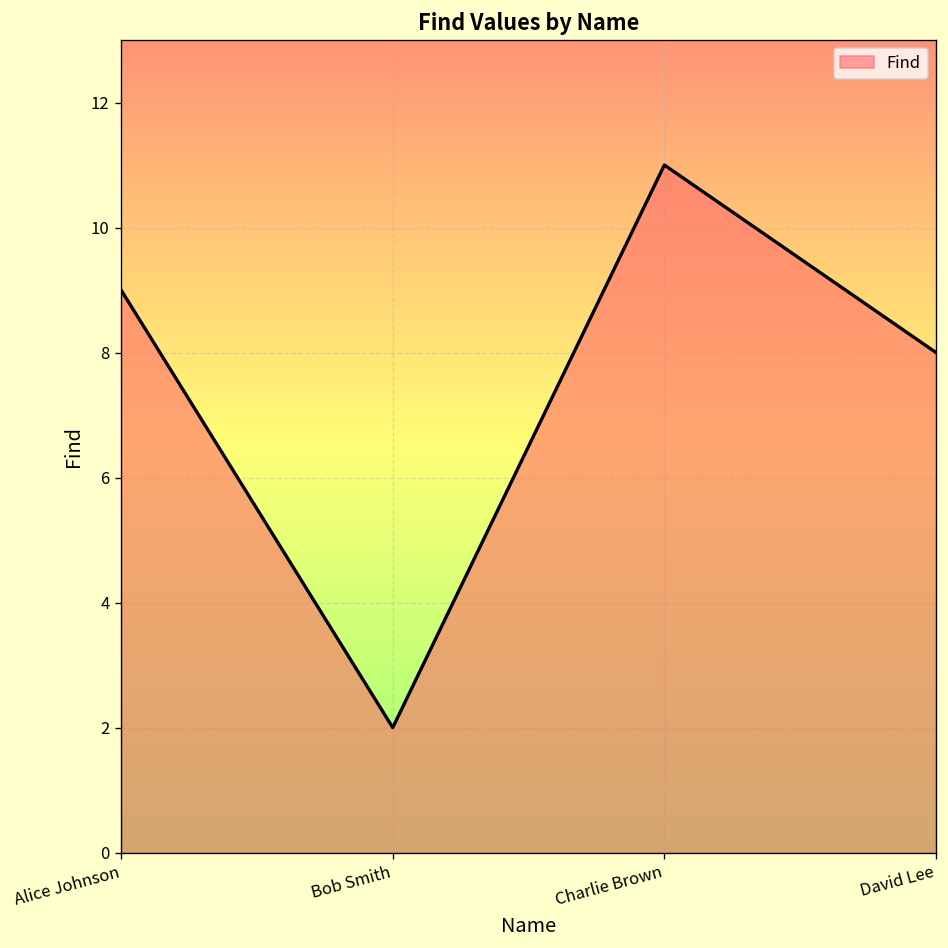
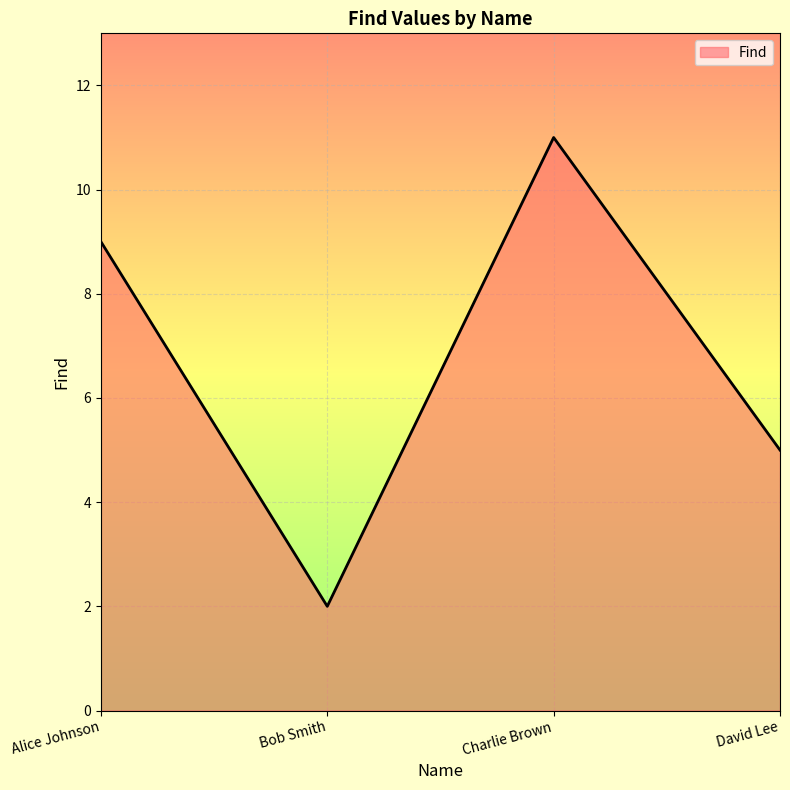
  {
    "Alice Johnson": 9,
    "Bob Smith": 2,
    "Charlie Brown": 11,
-   "David Lee": 8
+   "David Lee": 5
  }
